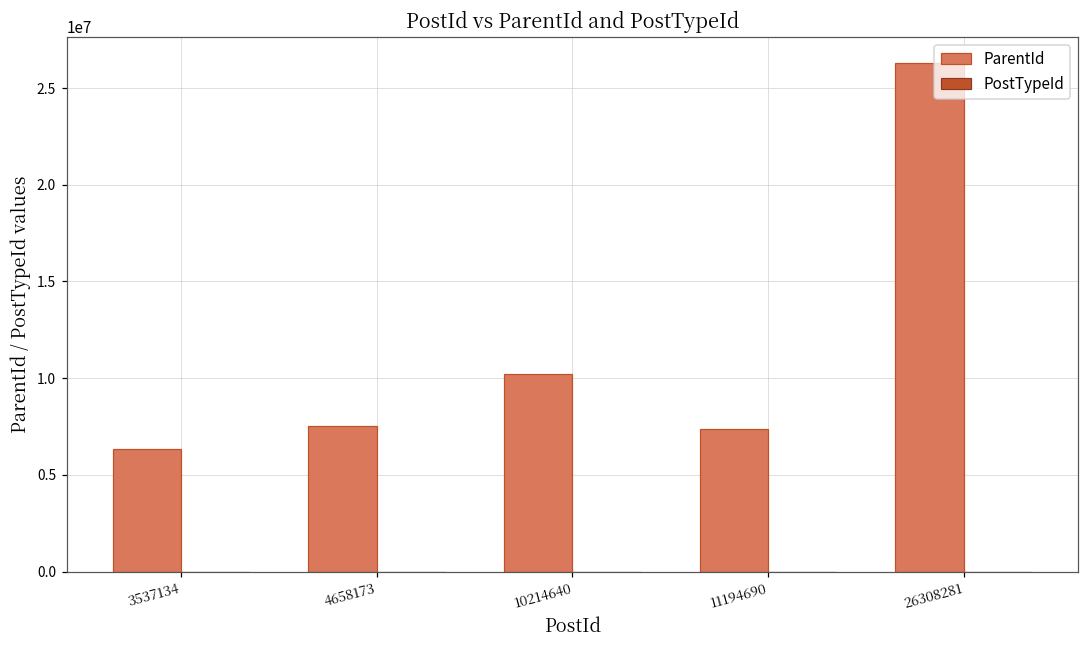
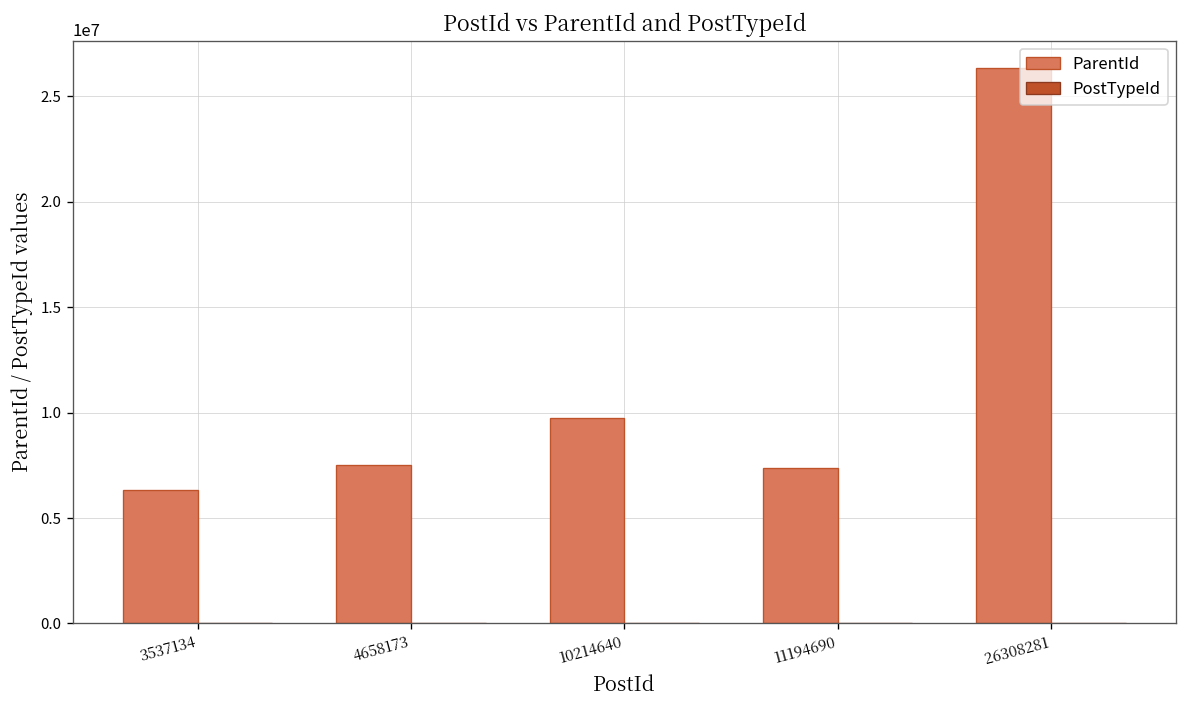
  {
    "ParentId": {
      "3537134": 6300000,
      "4658173": 7500000,
-     "10214640": 10200000,
+     "10214640": 9700000,
      "11194690": 7400000,
      "26308281": 26300000
    }
  }
